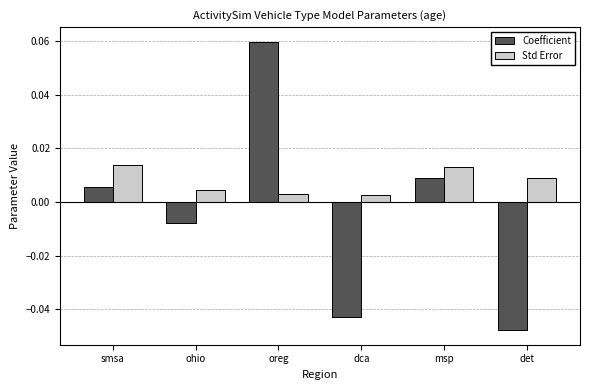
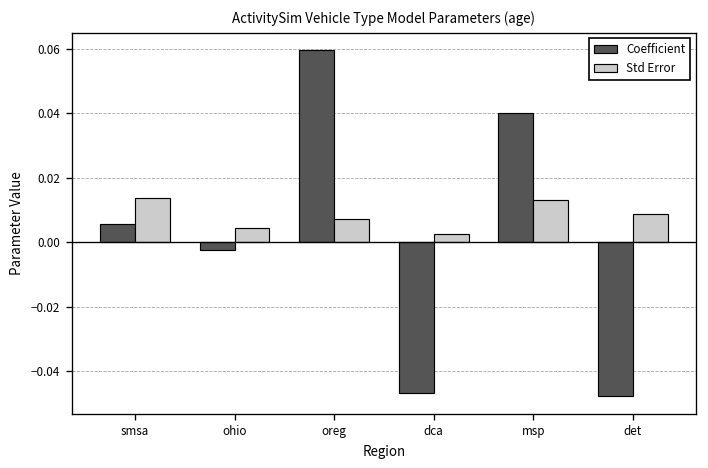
  {
    "Coefficient": {
      "smsa": 0.006,
-     "ohio": -0.008,
+     "ohio": -0.002,
      "oreg": 0.060,
-     "dca": -0.043,
-     "msp": 0.009,
+     "dca": -0.047,
+     "msp": 0.040,
      "det": -0.048
    },
    "Std Error": {
      "smsa": 0.014,
      "ohio": 0.004,
-     "oreg": 0.003,
+     "oreg": 0.007,
      "dca": 0.003,
      "msp": 0.013,
      "det": 0.009
    }
  }
